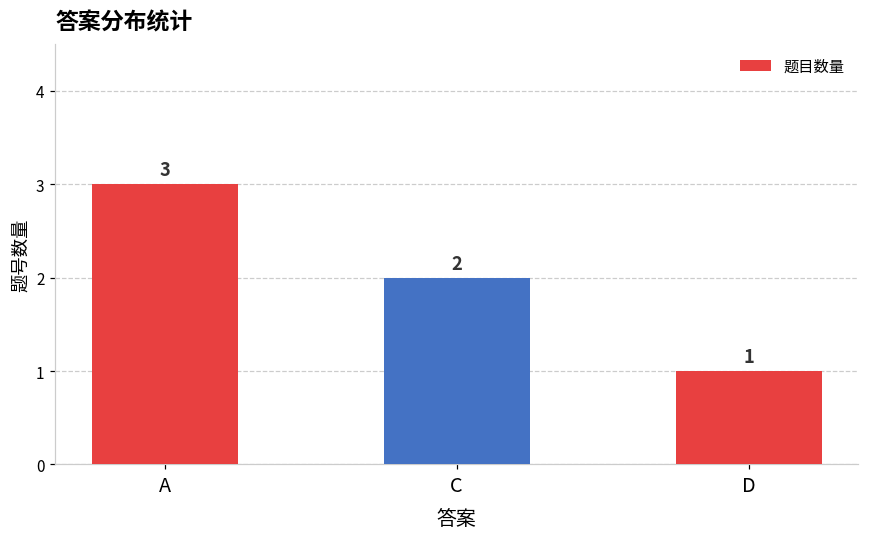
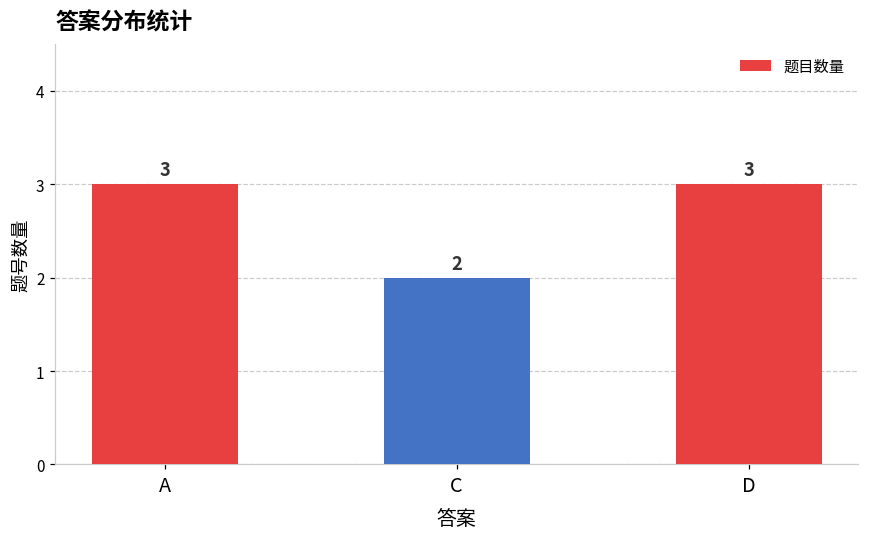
  {
    "A": 3,
    "C": 2,
-   "D": 1
+   "D": 3
  }
